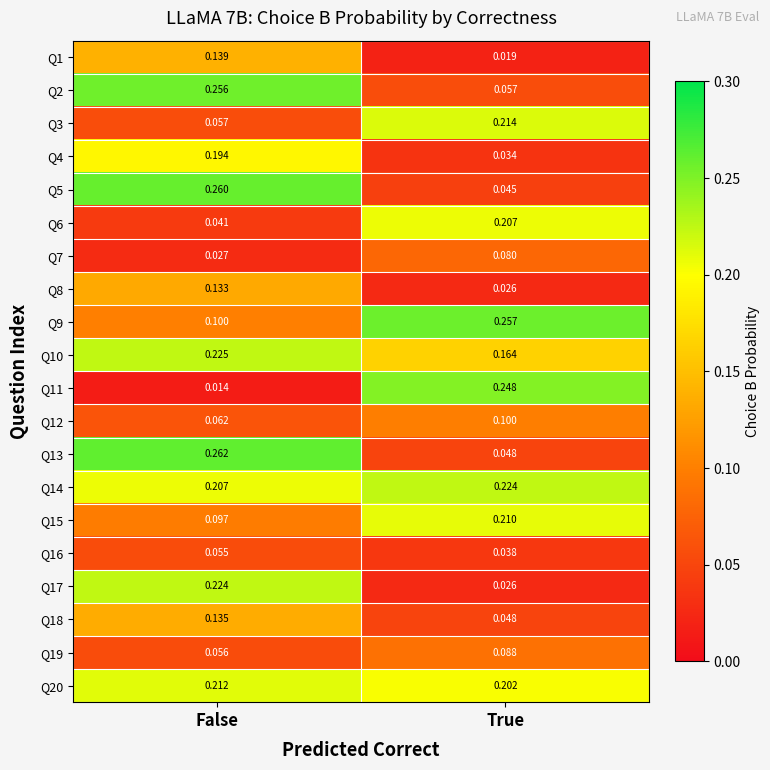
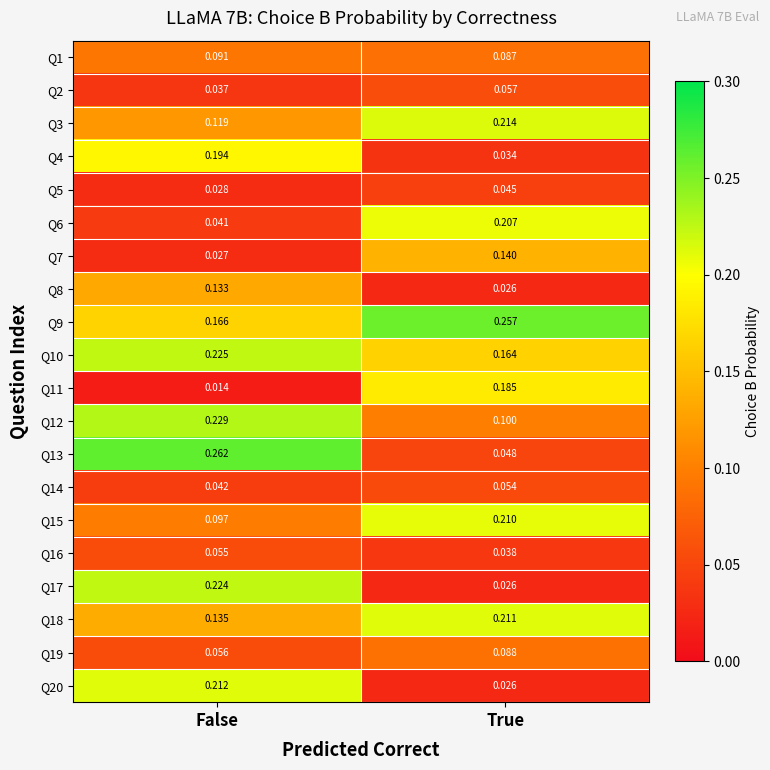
  {
    "Q1": {
-     "False": 0.139,
-     "True": 0.019
+     "False": 0.091,
+     "True": 0.087
    },
    "Q2": {
-     "False": 0.256,
+     "False": 0.037,
      "True": 0.057
    },
    "Q3": {
-     "False": 0.057,
+     "False": 0.119,
      "True": 0.214
    },
    "Q4": {
      "False": 0.194,
      "True": 0.034
    },
    "Q5": {
-     "False": 0.260,
+     "False": 0.028,
      "True": 0.045
    },
    "Q6": {
      "False": 0.041,
      "True": 0.207
    },
    "Q7": {
      "False": 0.027,
-     "True": 0.080
+     "True": 0.140
    },
    "Q8": {
      "False": 0.133,
      "True": 0.026
    },
    "Q9": {
-     "False": 0.100,
+     "False": 0.166,
      "True": 0.257
    },
    "Q10": {
      "False": 0.225,
      "True": 0.164
    },
    "Q11": {
      "False": 0.014,
-     "True": 0.248
+     "True": 0.185
    },
    "Q12": {
-     "False": 0.062,
+     "False": 0.229,
      "True": 0.100
    },
    "Q13": {
      "False": 0.262,
      "True": 0.048
    },
    "Q14": {
-     "False": 0.207,
-     "True": 0.224
+     "False": 0.042,
+     "True": 0.054
    },
    "Q15": {
      "False": 0.097,
      "True": 0.210
    },
    "Q16": {
      "False": 0.055,
      "True": 0.038
    },
    "Q17": {
      "False": 0.224,
      "True": 0.026
    },
    "Q18": {
      "False": 0.135,
-     "True": 0.048
+     "True": 0.211
    },
    "Q19": {
      "False": 0.056,
      "True": 0.088
    },
    "Q20": {
      "False": 0.212,
-     "True": 0.202
+     "True": 0.026
    }
  }
